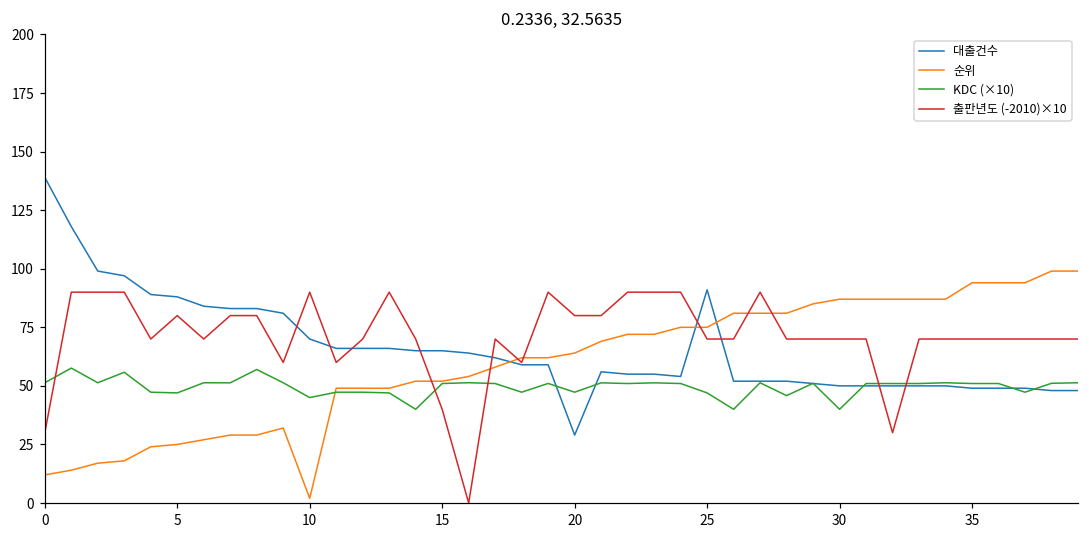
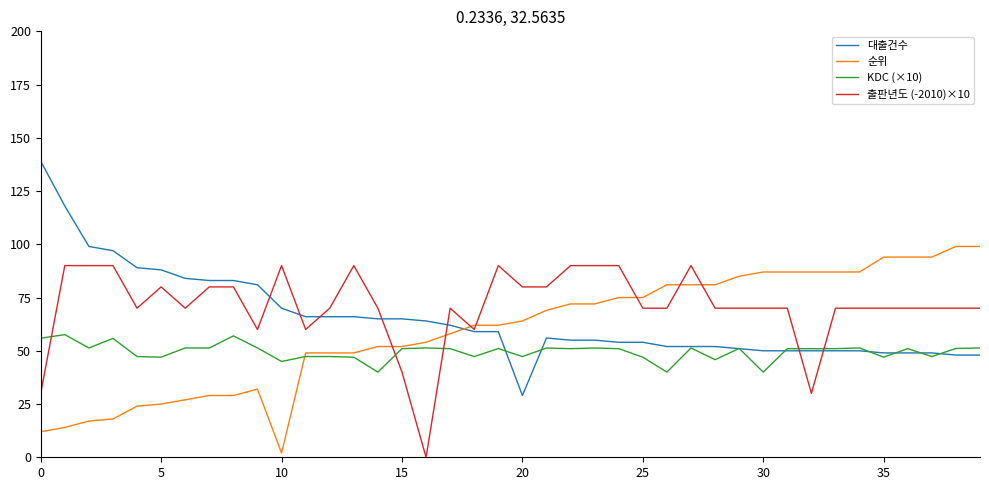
  {
    "대출건수": {
      "0": 139,
      "5": 88,
      "10": 70,
      "15": 65,
      "20": 29,
-     "25": 91,
+     "25": 54,
      "30": 50,
      "35": 49
    },
    "순위": {
      "0": 12,
      "5": 25,
      "10": 2,
      "20": 64,
      "25": 75,
      "30": 87,
      "35": 94
    },
    "KDC (×10)": {
-     "0": 51,
+     "0": 56,
      "5": 47,
      "10": 45,
      "20": 47,
      "25": 47,
      "30": 40,
-     "35": 51
+     "35": 47
    },
    "출판년도 (-2010)×10": {
      "0": 30,
      "5": 80,
      "10": 90,
      "15": 40,
      "20": 80,
      "25": 70,
      "30": 70,
      "35": 70
    }
  }
